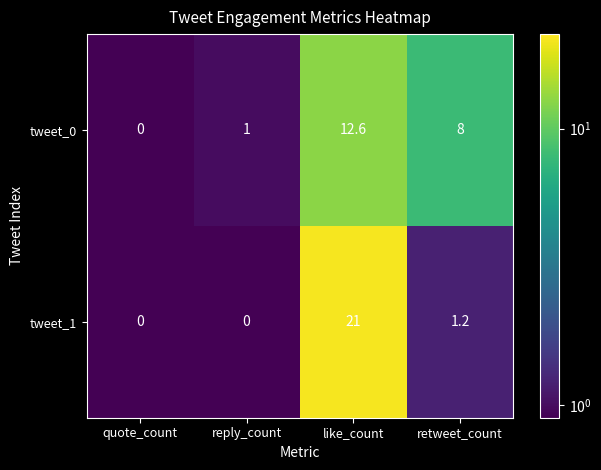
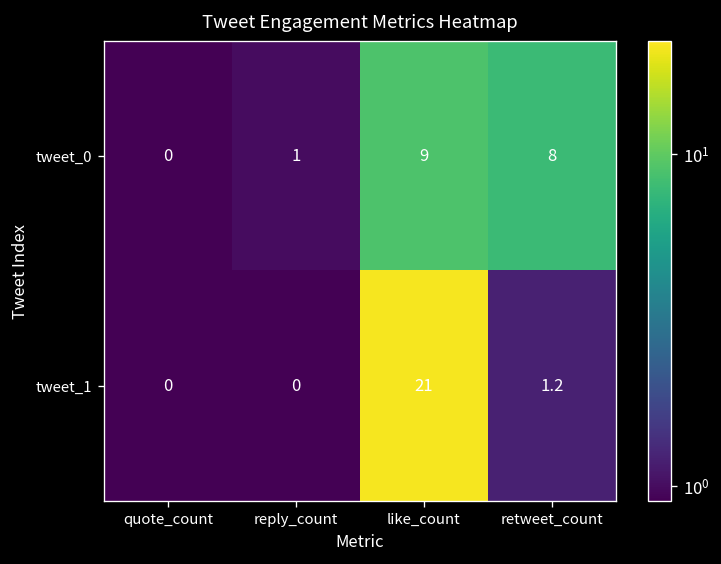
  {
    "tweet_0": {
      "quote_count": 0,
      "reply_count": 1,
-     "like_count": 12.6,
+     "like_count": 9,
      "retweet_count": 8
    },
    "tweet_1": {
      "quote_count": 0,
      "reply_count": 0,
      "like_count": 21,
      "retweet_count": 1.2
    }
  }
